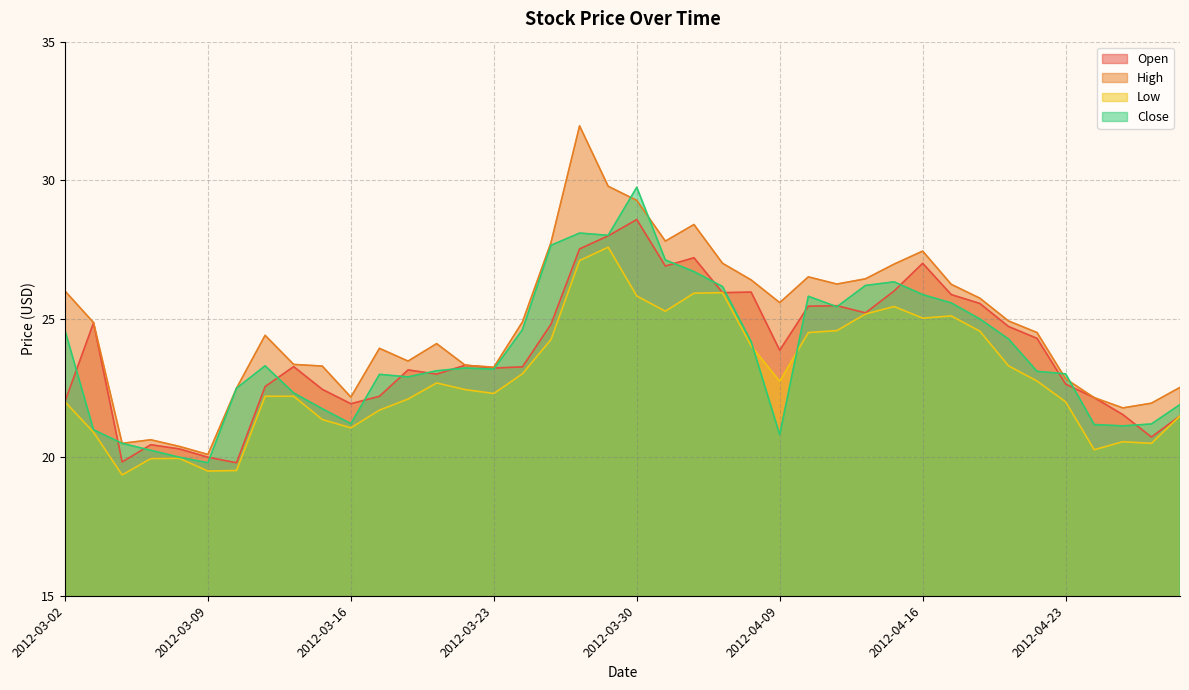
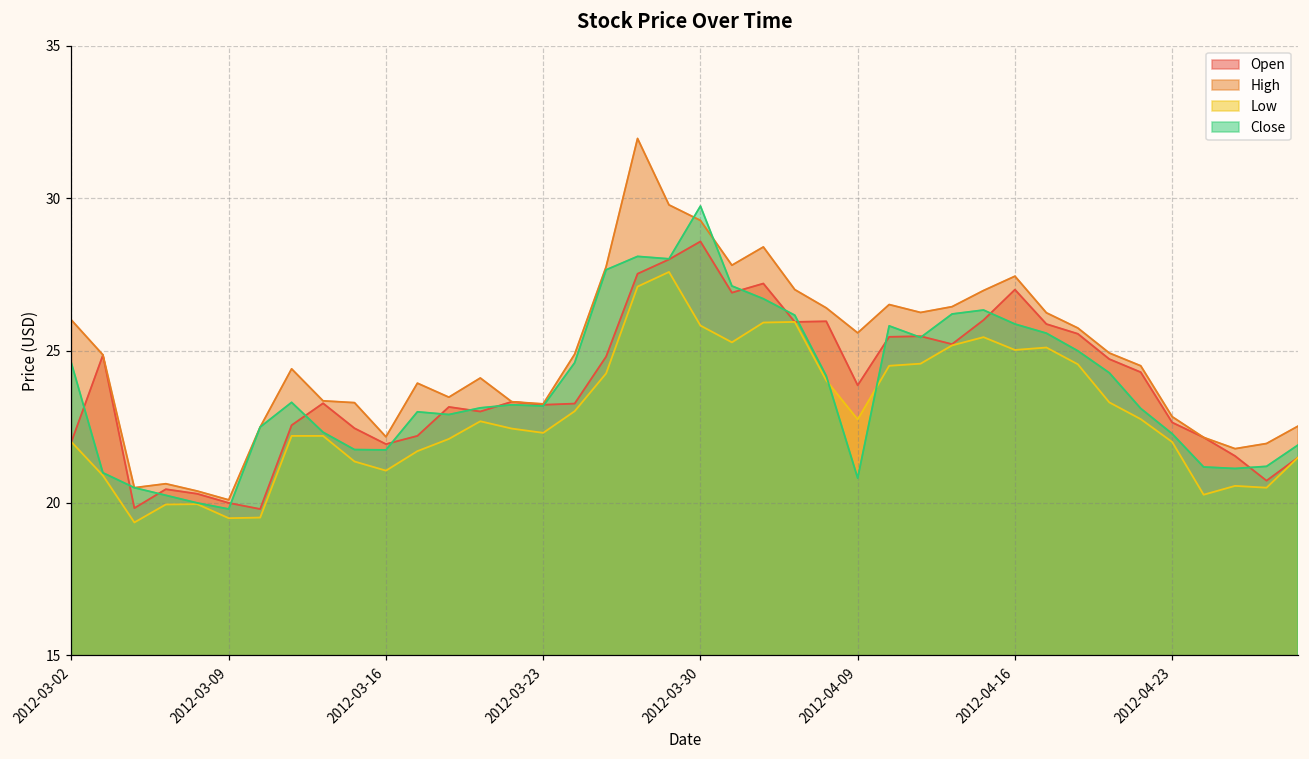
  {
    "Close": {
      "2012-03-02": 24.6,
      "2012-03-09": 19.8,
-     "2012-03-16": 21.2,
+     "2012-03-16": 21.7,
      "2012-03-30": 29.7,
      "2012-04-09": 20.8,
      "2012-04-16": 25.9,
-     "2012-04-23": 23.0
+     "2012-04-23": 22.3
    }
  }
